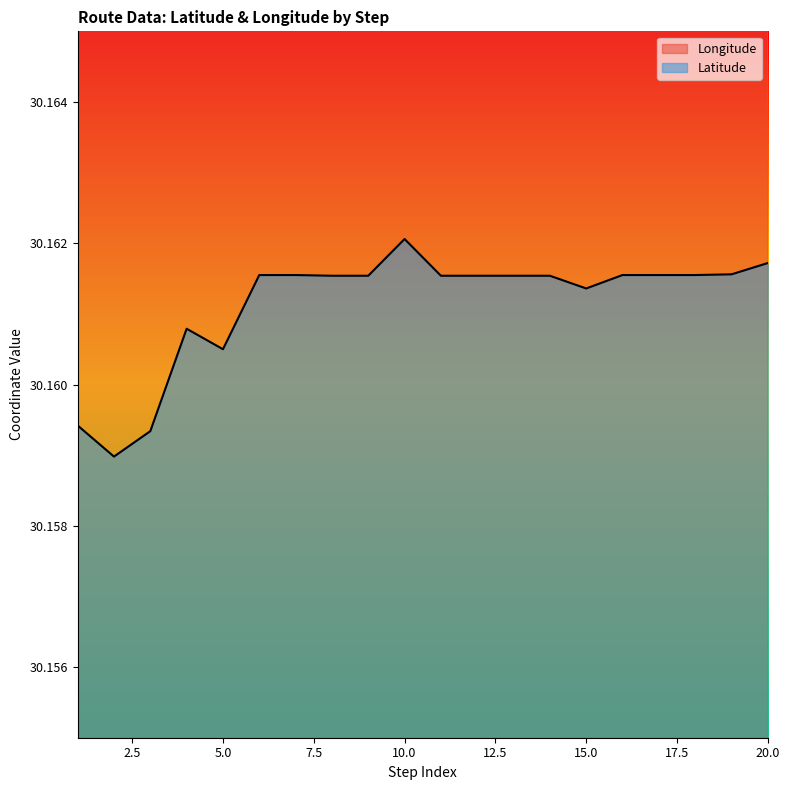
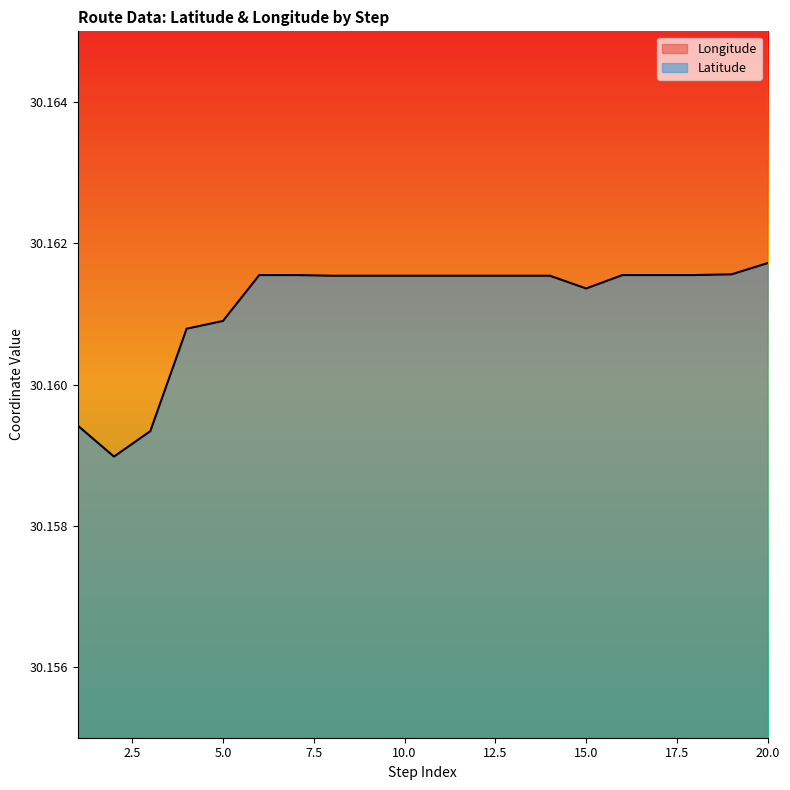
  {
    "Latitude": {
-     "5.0": 30.1605,
-     "10.0": 30.1621,
+     "5.0": 30.1609,
+     "10.0": 30.1615,
      "15.0": 30.1614,
      "20.0": 30.1617
    }
  }
